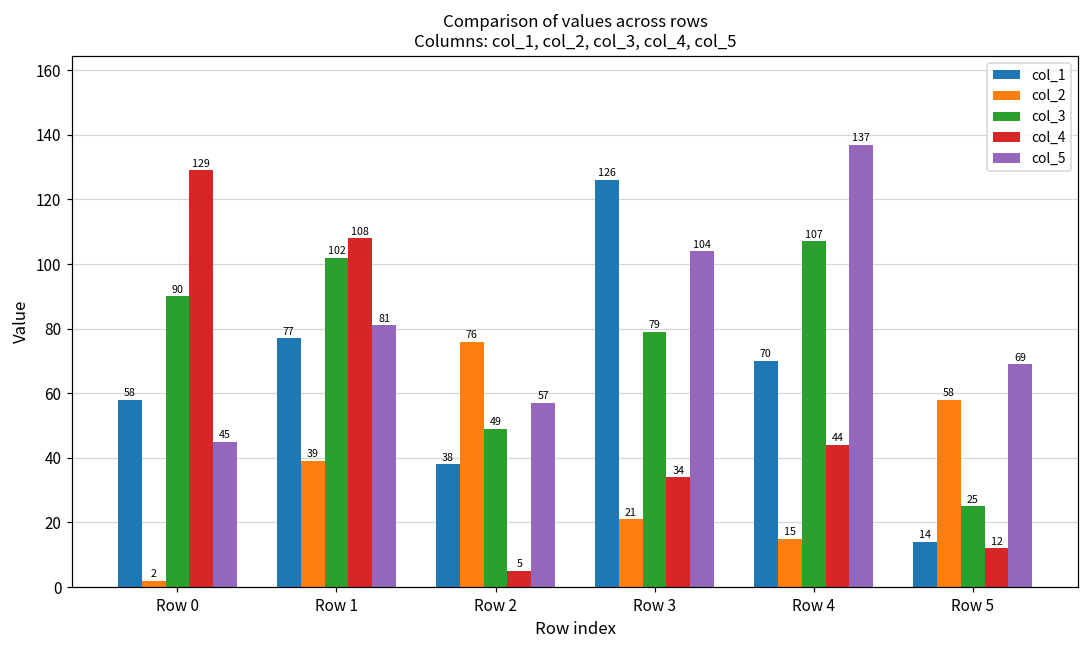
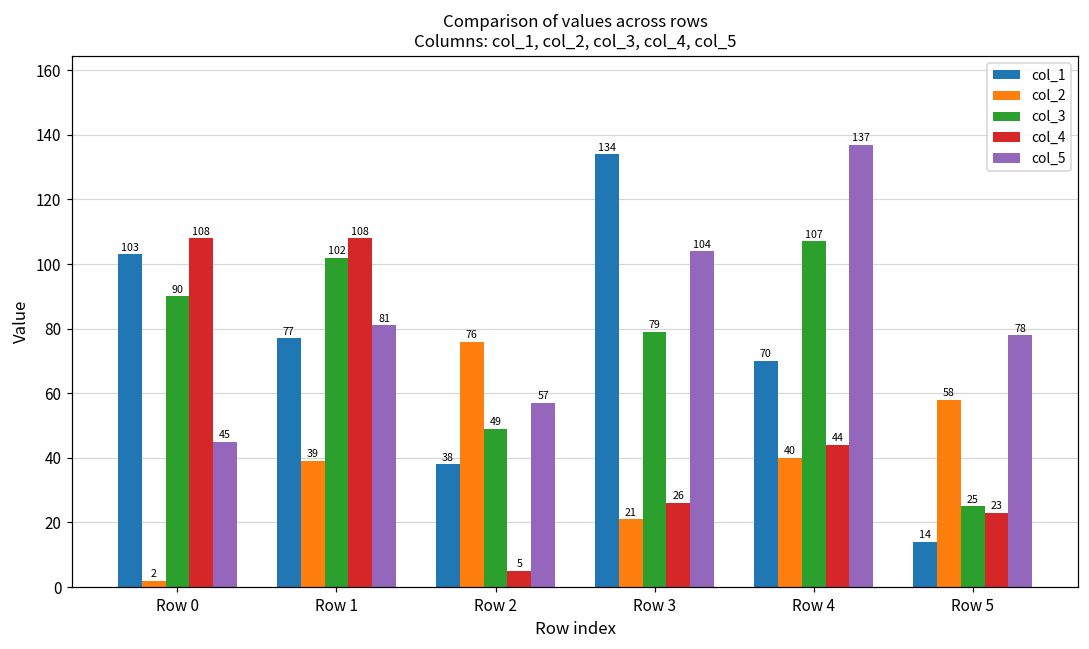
  {
    "col_1": {
-     "Row 0": 58,
+     "Row 0": 103,
      "Row 1": 77,
      "Row 2": 38,
-     "Row 3": 126,
+     "Row 3": 134,
      "Row 4": 70,
      "Row 5": 14
    },
    "col_2": {
      "Row 0": 2,
      "Row 1": 39,
      "Row 2": 76,
      "Row 3": 21,
-     "Row 4": 15,
+     "Row 4": 40,
      "Row 5": 58
    },
    "col_3": {
      "Row 0": 90,
      "Row 1": 102,
      "Row 2": 49,
      "Row 3": 79,
      "Row 4": 107,
      "Row 5": 25
    },
    "col_4": {
-     "Row 0": 129,
+     "Row 0": 108,
      "Row 1": 108,
      "Row 2": 5,
-     "Row 3": 34,
+     "Row 3": 26,
      "Row 4": 44,
-     "Row 5": 12
+     "Row 5": 23
    },
    "col_5": {
      "Row 0": 45,
      "Row 1": 81,
      "Row 2": 57,
      "Row 3": 104,
      "Row 4": 137,
-     "Row 5": 69
+     "Row 5": 78
    }
  }
